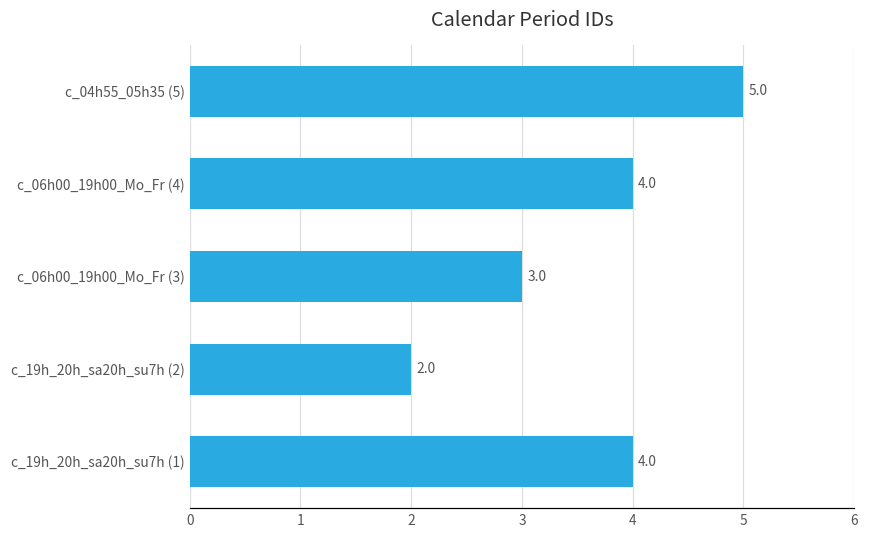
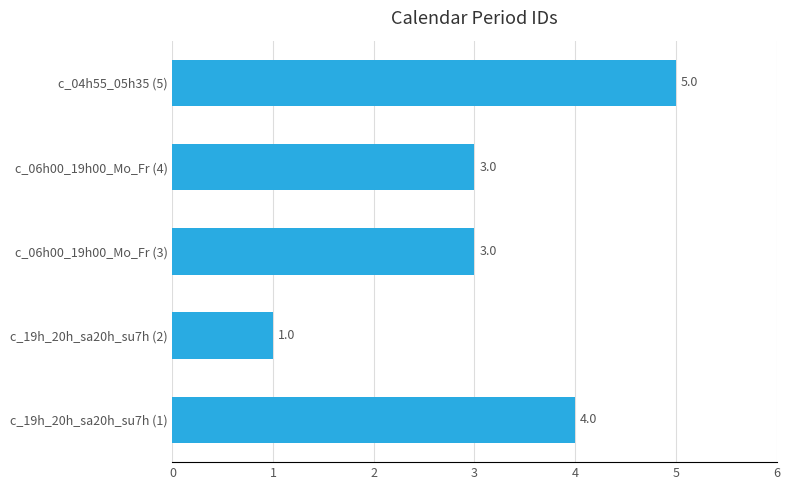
  {
    "c_04h55_05h35 (5)": 5.0,
-   "c_06h00_19h00_Mo_Fr (4)": 4.0,
+   "c_06h00_19h00_Mo_Fr (4)": 3.0,
    "c_06h00_19h00_Mo_Fr (3)": 3.0,
-   "c_19h_20h_sa20h_su7h (2)": 2.0,
+   "c_19h_20h_sa20h_su7h (2)": 1.0,
    "c_19h_20h_sa20h_su7h (1)": 4.0
  }
